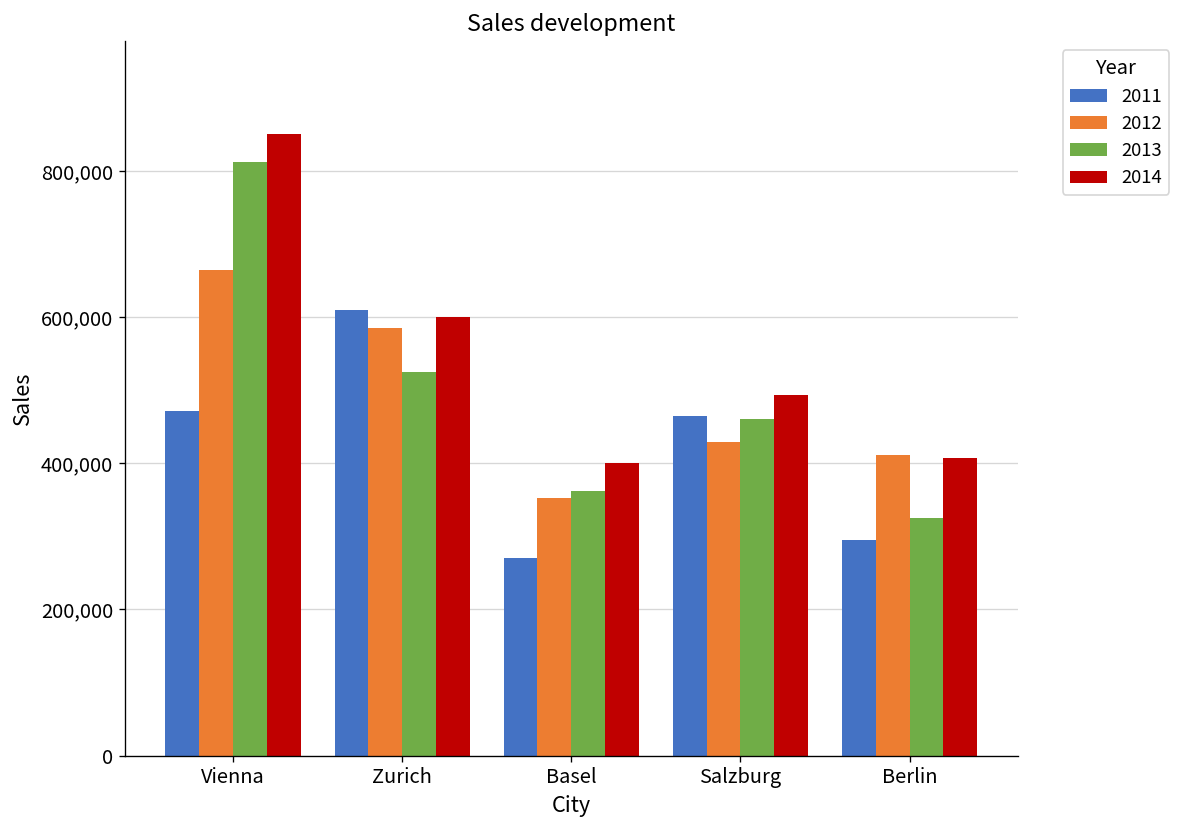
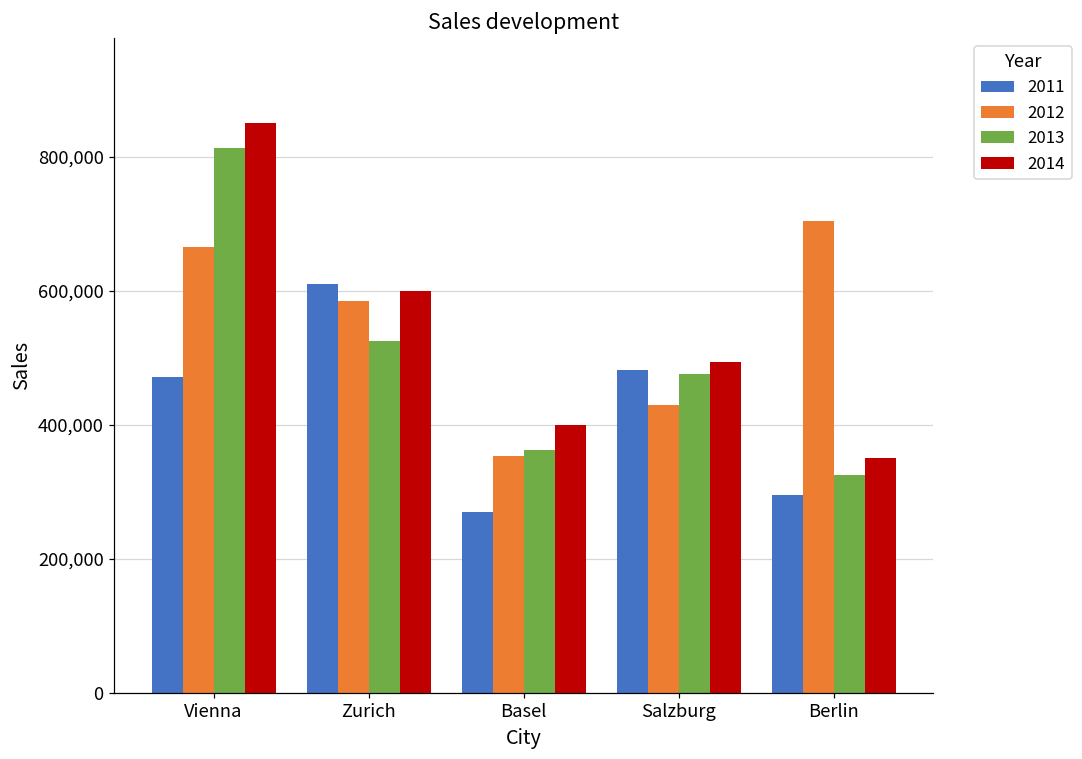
  {
    "2011": {
      "Vienna": "470,000",
      "Zurich": "610,000",
      "Basel": "270,000",
-     "Salzburg": "470,000",
+     "Salzburg": "480,000",
      "Berlin": "290,000"
    },
    "2012": {
      "Vienna": "660,000",
      "Zurich": "580,000",
      "Basel": "350,000",
      "Salzburg": "430,000",
-     "Berlin": "410,000"
+     "Berlin": "700,000"
    },
    "2013": {
      "Vienna": "810,000",
      "Zurich": "530,000",
      "Basel": "360,000",
-     "Salzburg": "460,000",
+     "Salzburg": "480,000",
      "Berlin": "330,000"
    },
    "2014": {
      "Vienna": "850,000",
      "Zurich": "600,000",
      "Basel": "400,000",
      "Salzburg": "490,000",
-     "Berlin": "410,000"
+     "Berlin": "350,000"
    }
  }
